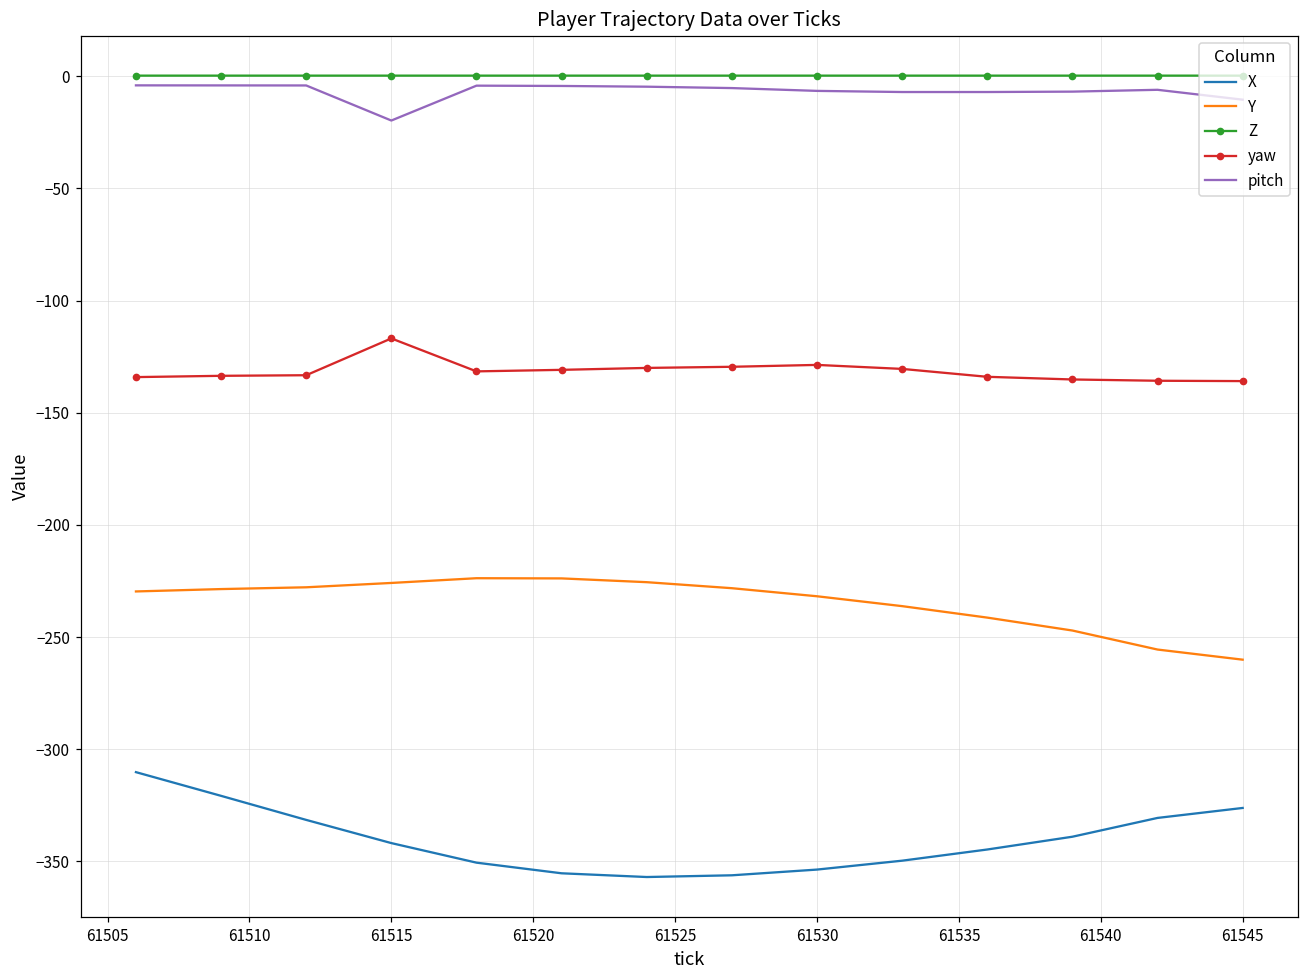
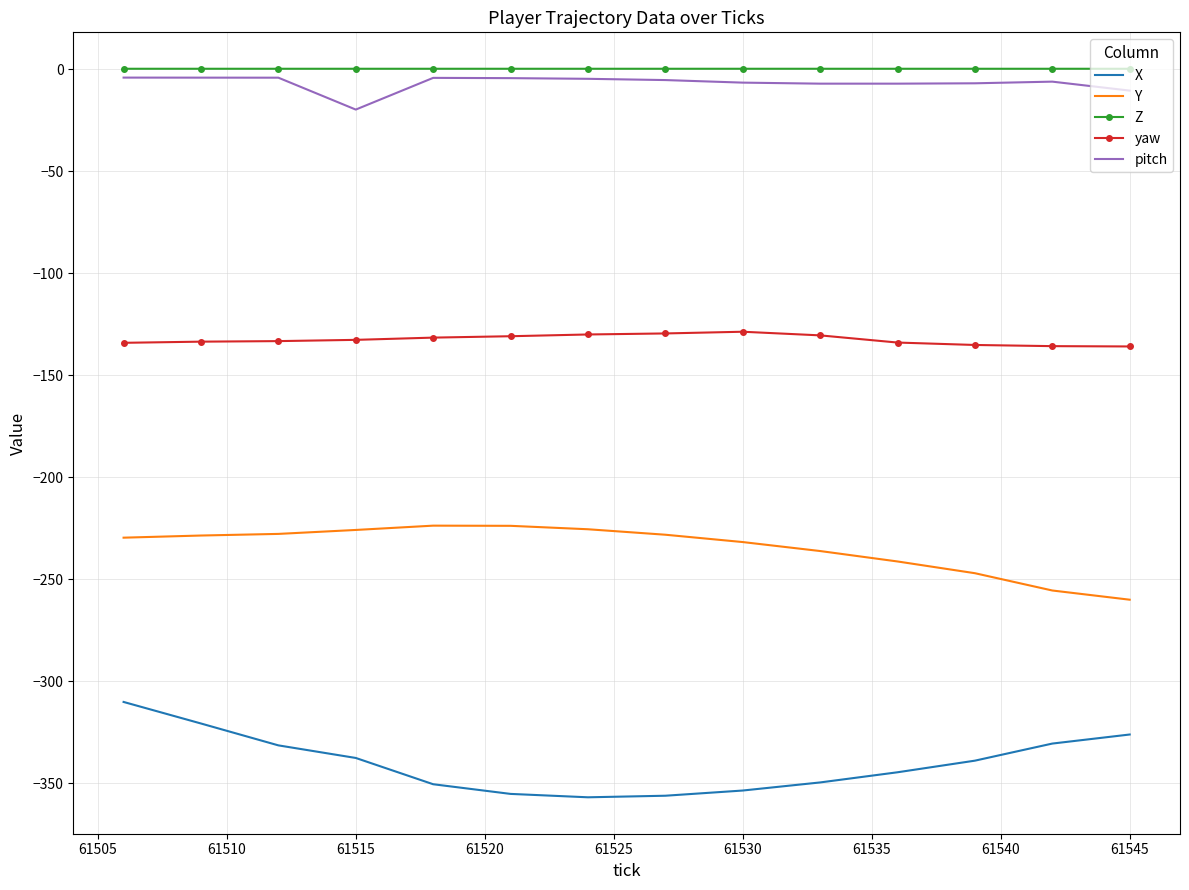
  {
    "X": {
-     "61515": -342,
+     "61515": -338,
      "61530": -354,
      "61545": -326
    },
    "Y": {
      "61515": -226,
      "61530": -232,
      "61545": -260
    },
    "Z": {
      "61515": 0,
      "61530": 0
    },
    "yaw": {
-     "61515": -117,
+     "61515": -133,
      "61530": -129,
      "61545": -136
    },
    "pitch": {
      "61515": -20,
      "61530": -7
    }
  }
